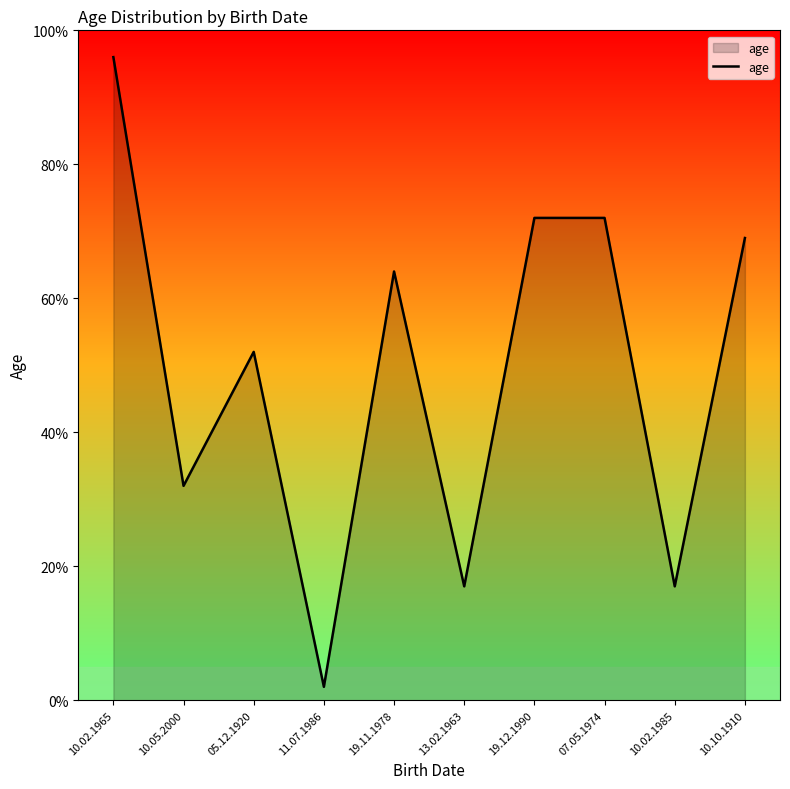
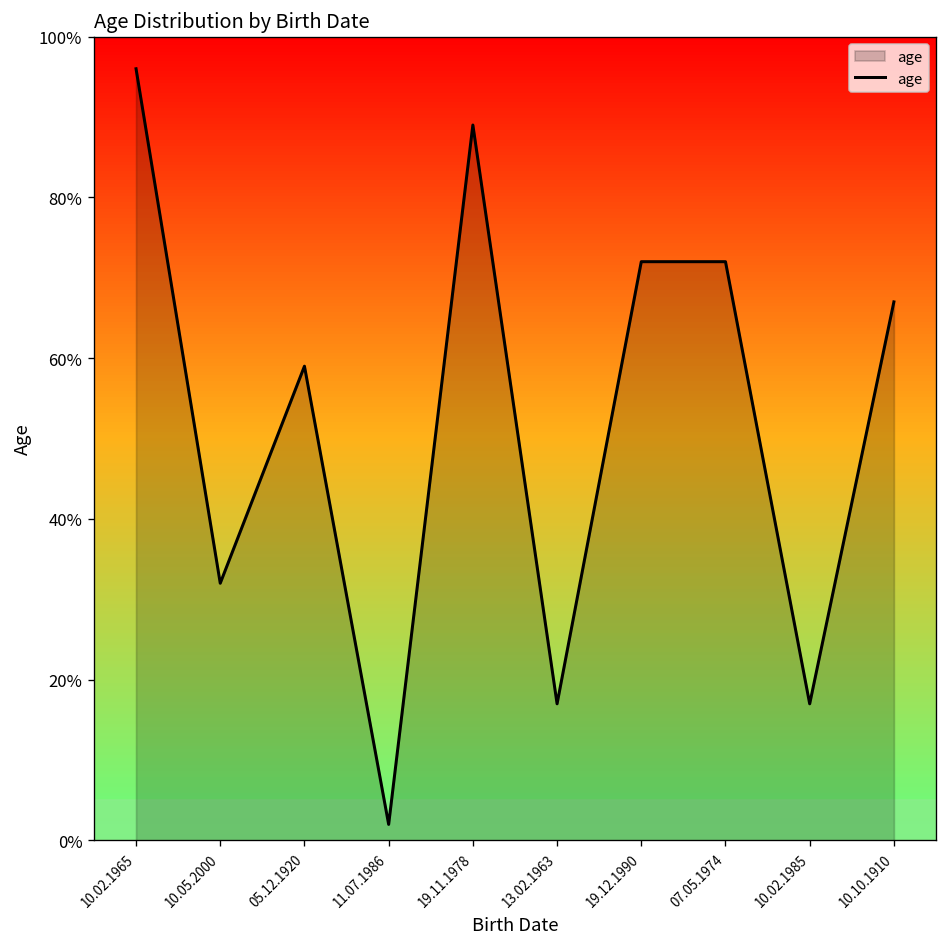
  {
    "10.02.1965": "96%",
    "10.05.2000": "32%",
-   "05.12.1920": "52%",
-   "19.11.1978": "64%",
+   "05.12.1920": "59%",
+   "19.11.1978": "89%",
    "13.02.1963": "17%",
    "19.12.1990": "72%",
    "07.05.1974": "72%",
    "10.02.1985": "17%",
-   "10.10.1910": "69%"
+   "10.10.1910": "67%"
  }
